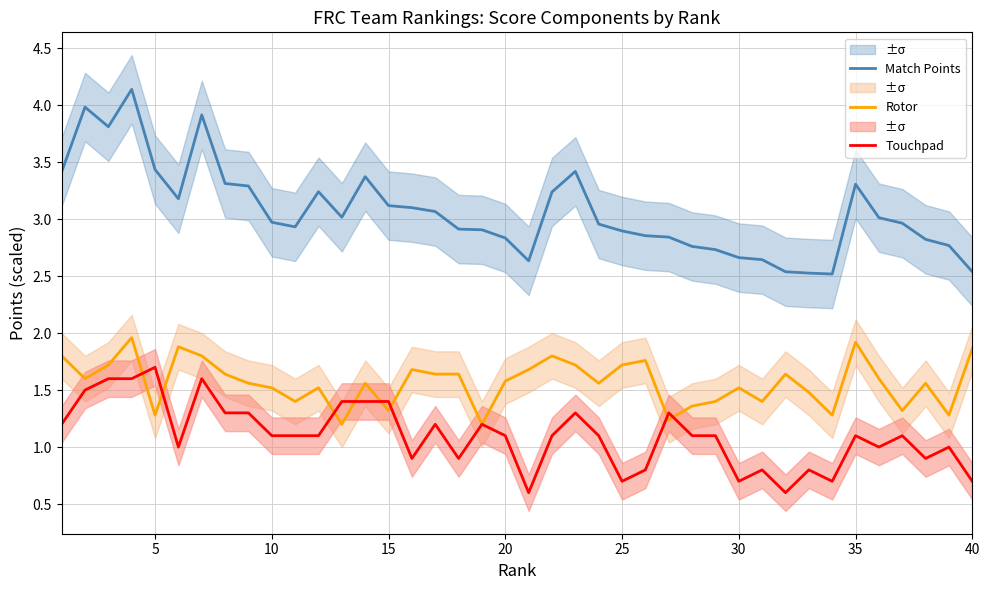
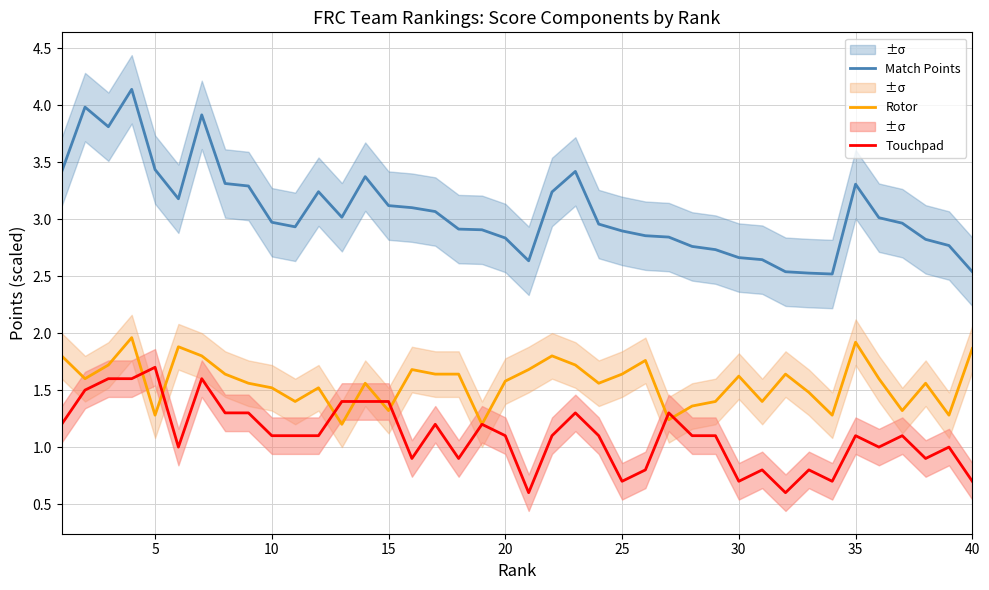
  {
    "Rotor": {
      "5": 1.28,
      "10": 1.52,
      "15": 1.32,
      "20": 1.58,
-     "25": 1.72,
-     "30": 1.52,
+     "25": 1.64,
+     "30": 1.62,
      "35": 1.92,
      "40": 1.86
    },
    "Touchpad": {
      "5": 1.70,
      "10": 1.10,
      "15": 1.40,
      "20": 1.10,
      "25": 0.70,
      "30": 0.70,
      "35": 1.10,
      "40": 0.70
    }
  }
